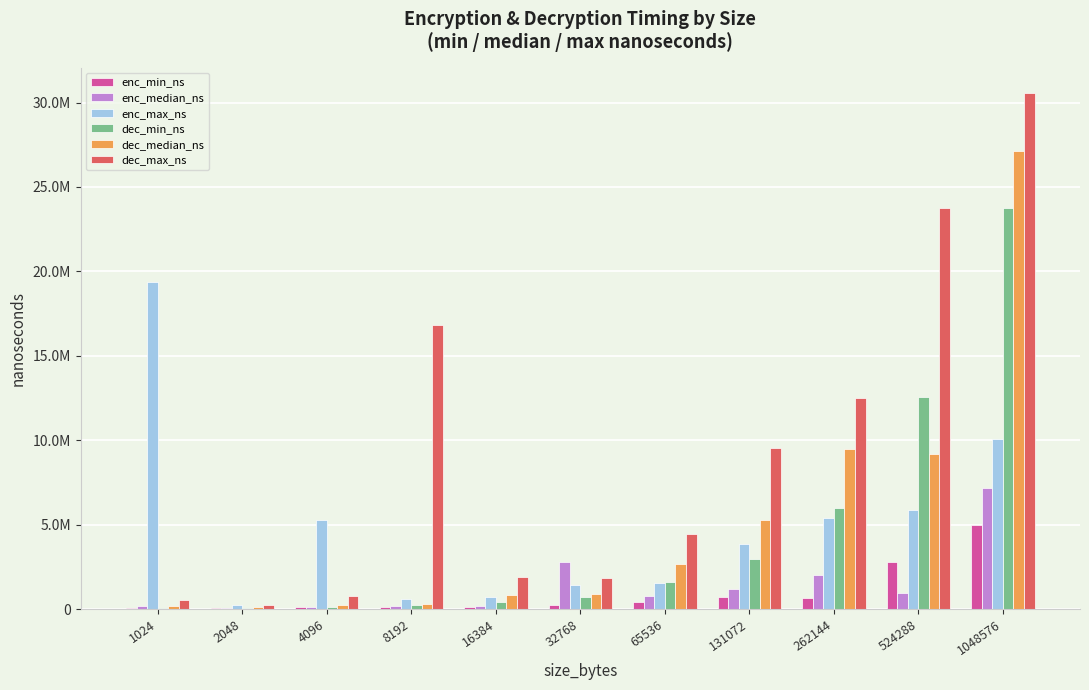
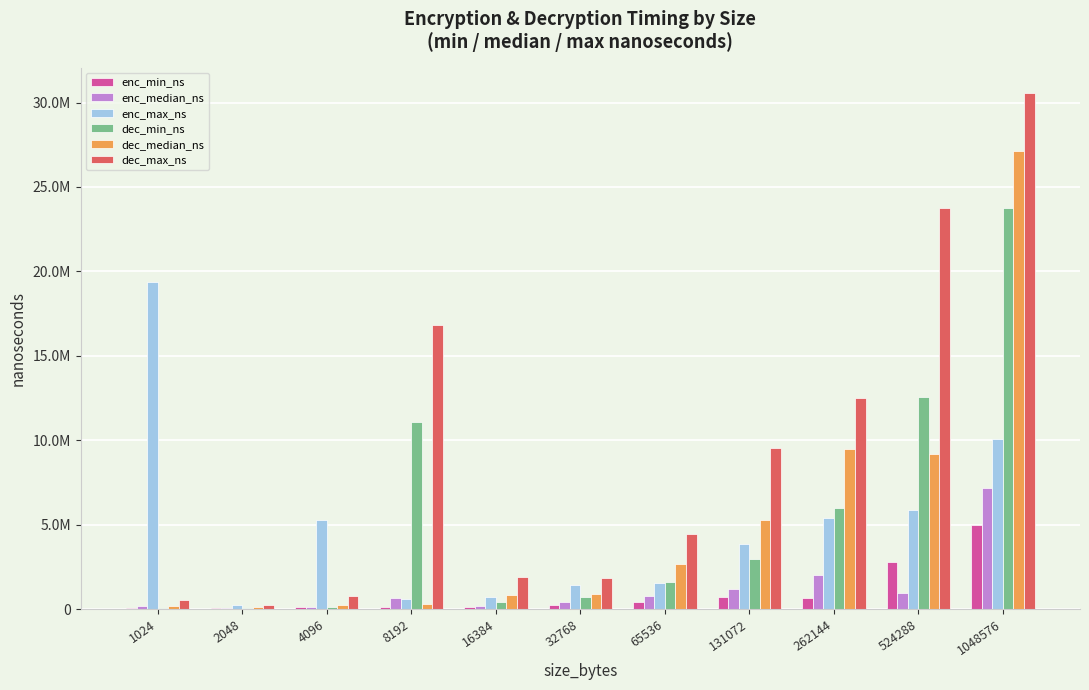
  {
    "enc_min_ns": {
      "16384": 100000,
      "32768": 200000,
      "65536": 400000,
      "131072": 700000,
      "262144": 700000,
      "524288": 2800000,
      "1048576": 5000000
    },
    "enc_median_ns": {
      "1024": 200000,
-     "8192": 200000,
+     "8192": 700000,
      "16384": 200000,
-     "32768": 2800000,
+     "32768": 400000,
      "65536": 800000,
      "131072": 1200000,
      "262144": 2000000,
      "524288": 1000000,
      "1048576": 7200000
    },
    "enc_max_ns": {
      "1024": 19400000,
      "2048": 200000,
      "4096": 5300000,
      "8192": 600000,
      "16384": 700000,
      "32768": 1400000,
      "65536": 1500000,
      "131072": 3800000,
      "262144": 5400000,
      "524288": 5900000,
      "1048576": 10100000
    },
    "dec_min_ns": {
-     "8192": 200000,
+     "8192": 11100000,
      "16384": 400000,
      "32768": 700000,
      "65536": 1600000,
      "131072": 3000000,
      "262144": 6000000,
      "524288": 12500000,
      "1048576": 23800000
    },
    "dec_median_ns": {
      "1024": 200000,
      "4096": 200000,
      "8192": 300000,
      "16384": 800000,
      "32768": 900000,
      "65536": 2700000,
      "131072": 5300000,
      "262144": 9500000,
      "524288": 9200000,
      "1048576": 27100000
    },
    "dec_max_ns": {
      "1024": 500000,
      "2048": 200000,
      "4096": 800000,
      "8192": 16800000,
      "16384": 1900000,
      "32768": 1900000,
      "65536": 4400000,
      "131072": 9600000,
      "262144": 12500000,
      "524288": 23800000,
      "1048576": 30500000
    }
  }
